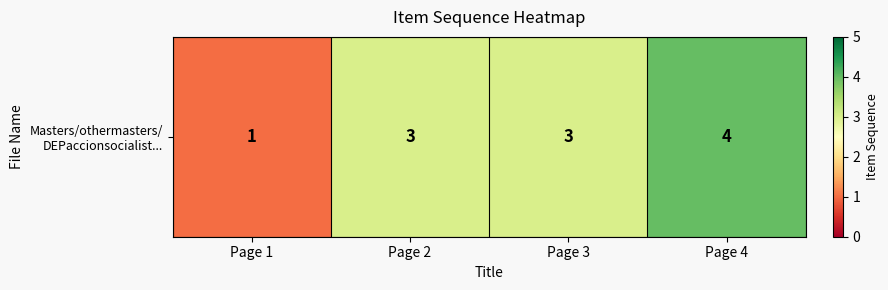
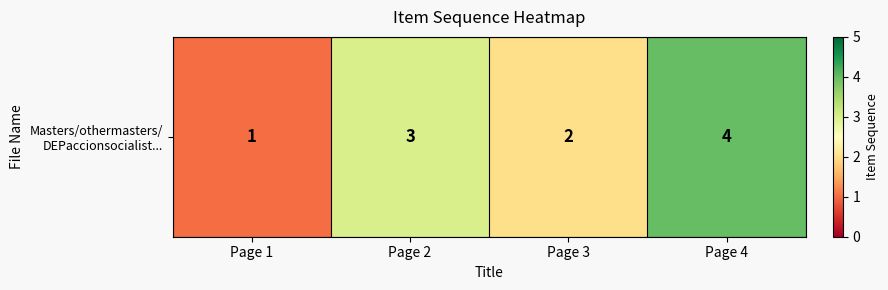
  {
    "Masters/othermasters/ DEPaccionsocialist...": {
      "Page 1": 1,
      "Page 2": 3,
-     "Page 3": 3,
+     "Page 3": 2,
      "Page 4": 4
    }
  }
